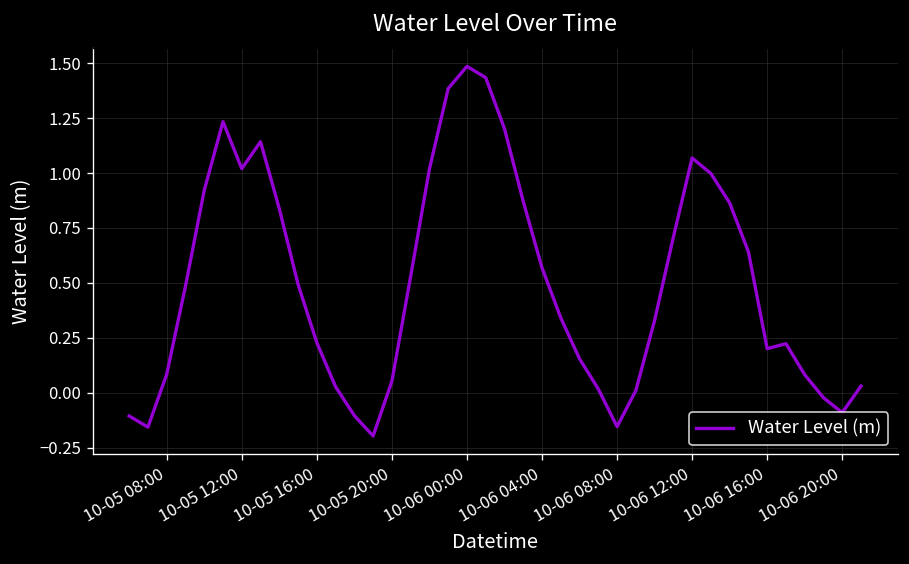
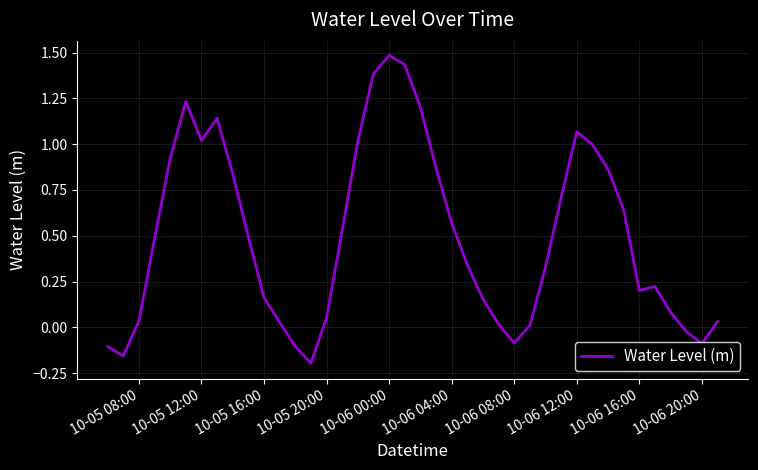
  {
-   "10-05 08:00": 0.08,
+   "10-05 08:00": 0.03,
    "10-05 12:00": 1.02,
-   "10-05 16:00": 0.23,
+   "10-05 16:00": 0.16,
    "10-05 20:00": 0.05,
    "10-06 00:00": 1.49,
    "10-06 04:00": 0.57,
-   "10-06 08:00": -0.15,
+   "10-06 08:00": -0.09,
    "10-06 12:00": 1.07,
    "10-06 16:00": 0.20
  }
